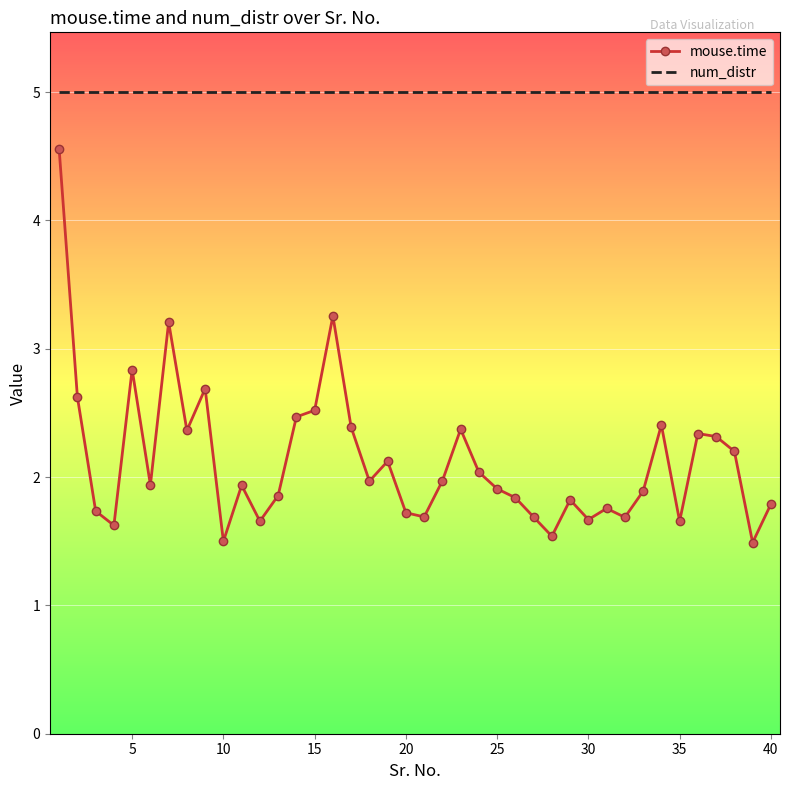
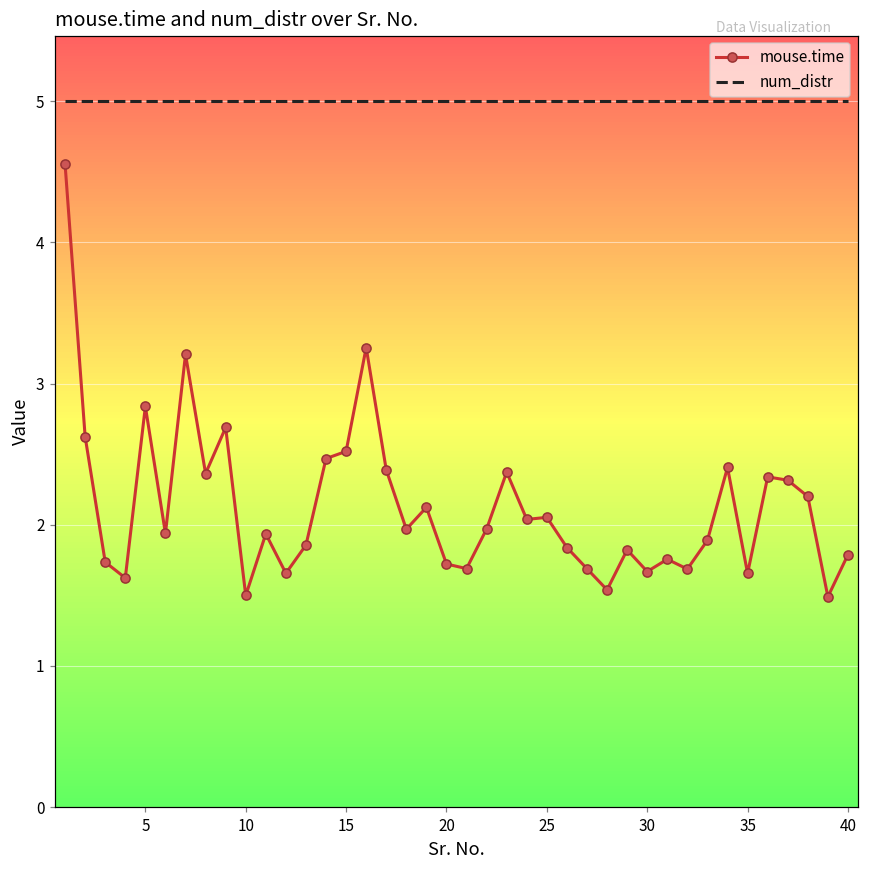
  {
    "mouse.time": {
      "5": 2.84,
      "10": 1.50,
      "15": 2.52,
      "20": 1.72,
-     "25": 1.91,
+     "25": 2.05,
      "30": 1.67,
      "35": 1.66,
      "40": 1.79
    },
    "num_distr": {
      "5": 5.00,
      "10": 5.00,
      "15": 5.00,
      "20": 5.00,
      "25": 5.00,
      "30": 5.00,
      "35": 5.00,
      "40": 5.00
    }
  }
